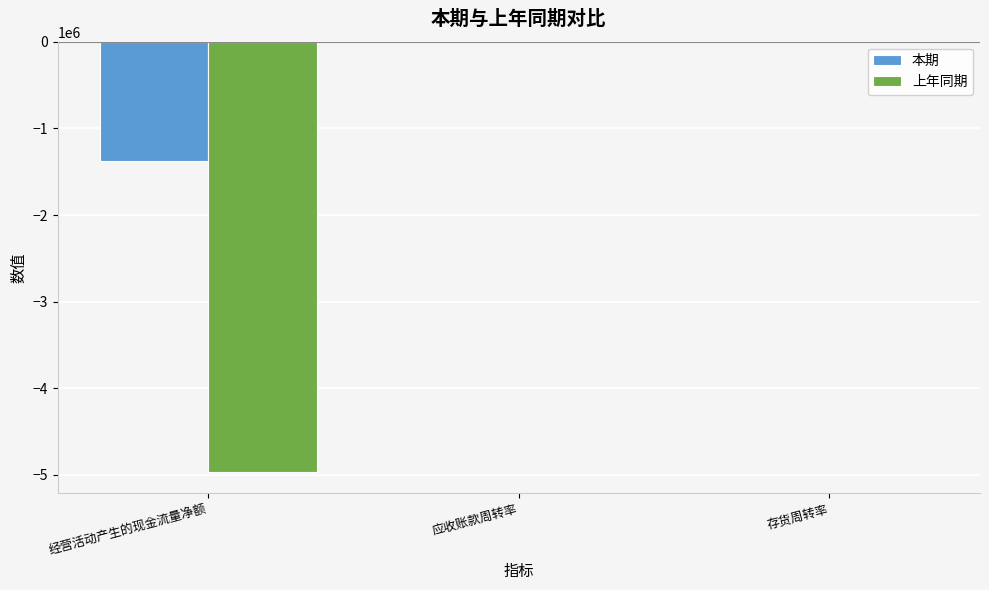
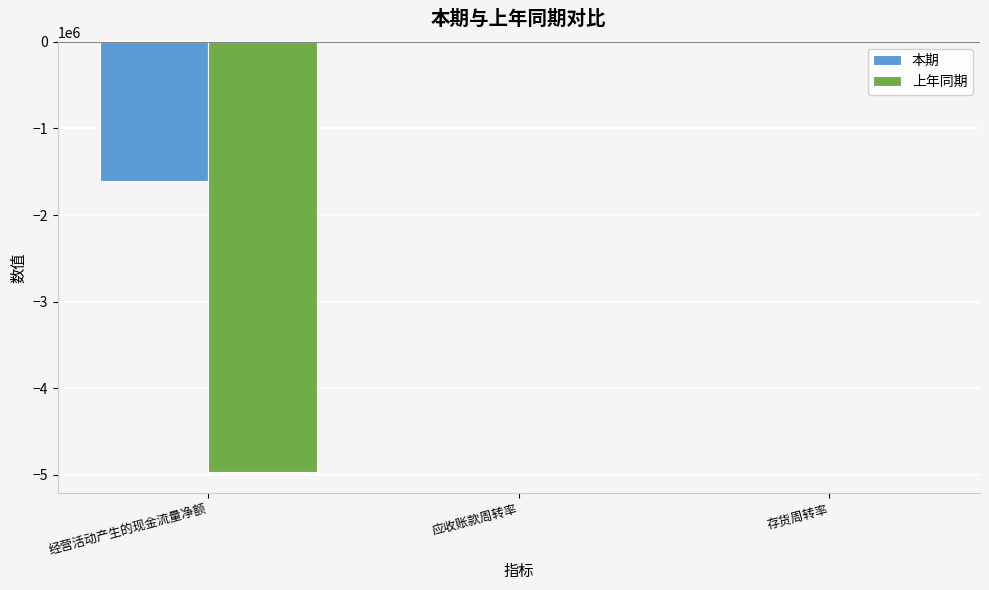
  {
    "本期": {
-     "经营活动产生的现金流量净额": -1400000
+     "经营活动产生的现金流量净额": -1600000
    },
    "上年同期": {
      "经营活动产生的现金流量净额": -5000000
    }
  }
